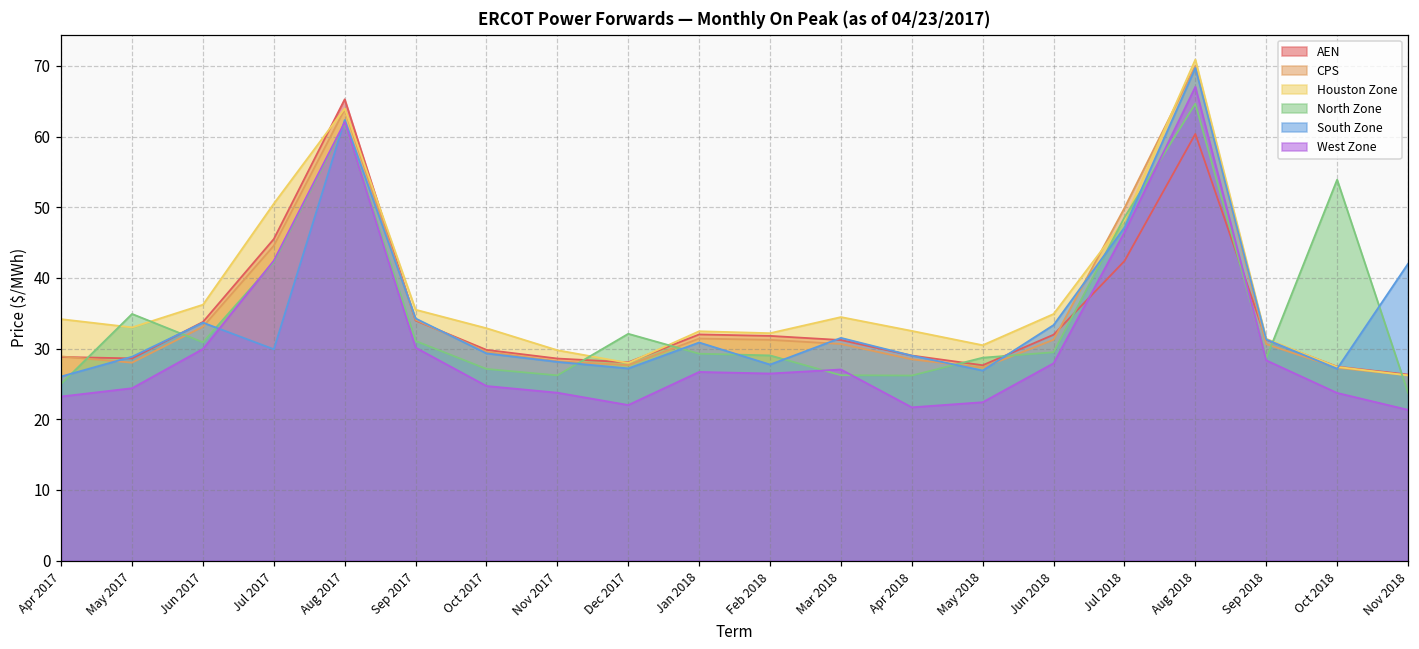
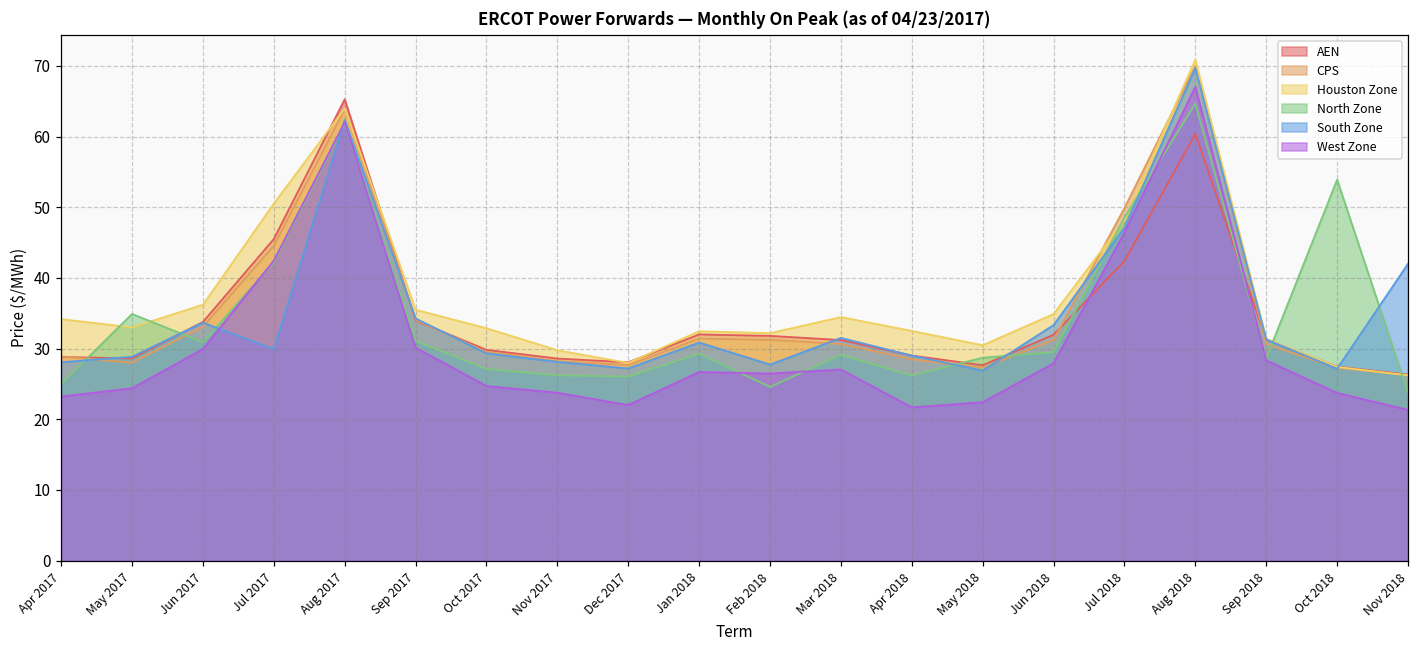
  {
    "North Zone": {
      "Apr 2017": 25,
      "May 2017": 35,
      "Jun 2017": 31,
      "Sep 2017": 31,
      "Oct 2017": 27,
      "Nov 2017": 26,
-     "Dec 2017": 32,
+     "Dec 2017": 26,
      "Jan 2018": 29,
-     "Feb 2018": 29,
-     "Mar 2018": 26,
+     "Feb 2018": 25,
+     "Mar 2018": 29,
      "Apr 2018": 26,
      "May 2018": 29,
      "Jun 2018": 29,
      "Aug 2018": 65,
      "Oct 2018": 54,
      "Nov 2018": 24
    },
    "South Zone": {
-     "Apr 2017": 26,
+     "Apr 2017": 28,
      "Jul 2017": 30,
      "Dec 2017": 27,
      "Jan 2018": 31,
      "Feb 2018": 28,
      "Jun 2018": 33,
      "Jul 2018": 47,
      "Nov 2018": 42
    },
    "West Zone": {
      "Apr 2017": 23,
      "May 2017": 24,
      "Jun 2017": 30,
      "Sep 2017": 30,
      "Oct 2017": 25,
      "Nov 2017": 24,
      "Dec 2017": 22,
      "Jan 2018": 27,
      "Feb 2018": 26,
      "Mar 2018": 27,
      "Apr 2018": 22,
      "May 2018": 22,
      "Jun 2018": 28,
      "Jul 2018": 46,
      "Aug 2018": 67,
      "Oct 2018": 24,
      "Nov 2018": 21
    }
  }
